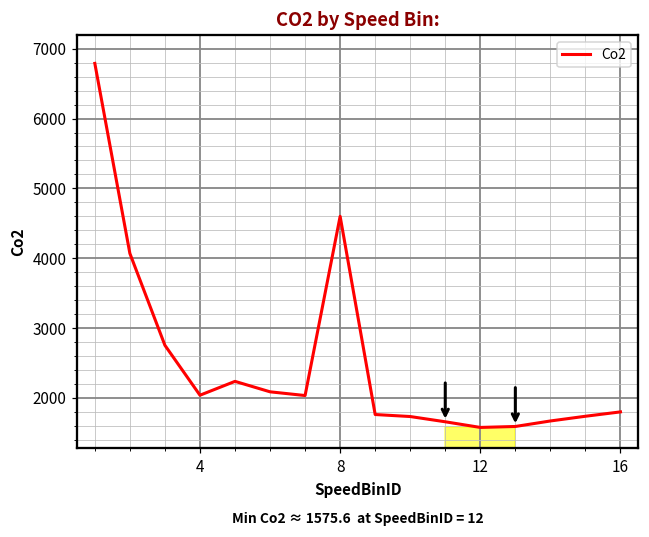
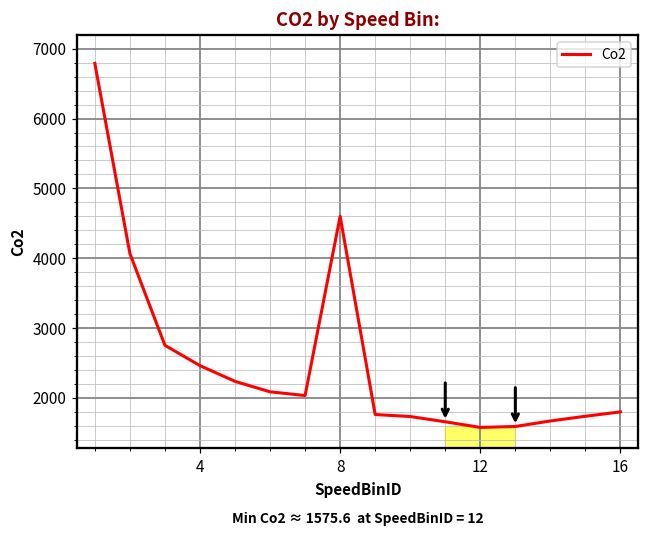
  {
-   "4": 2000,
+   "4": 2500,
    "8": 4600,
    "12": 1600,
    "16": 1800
  }
